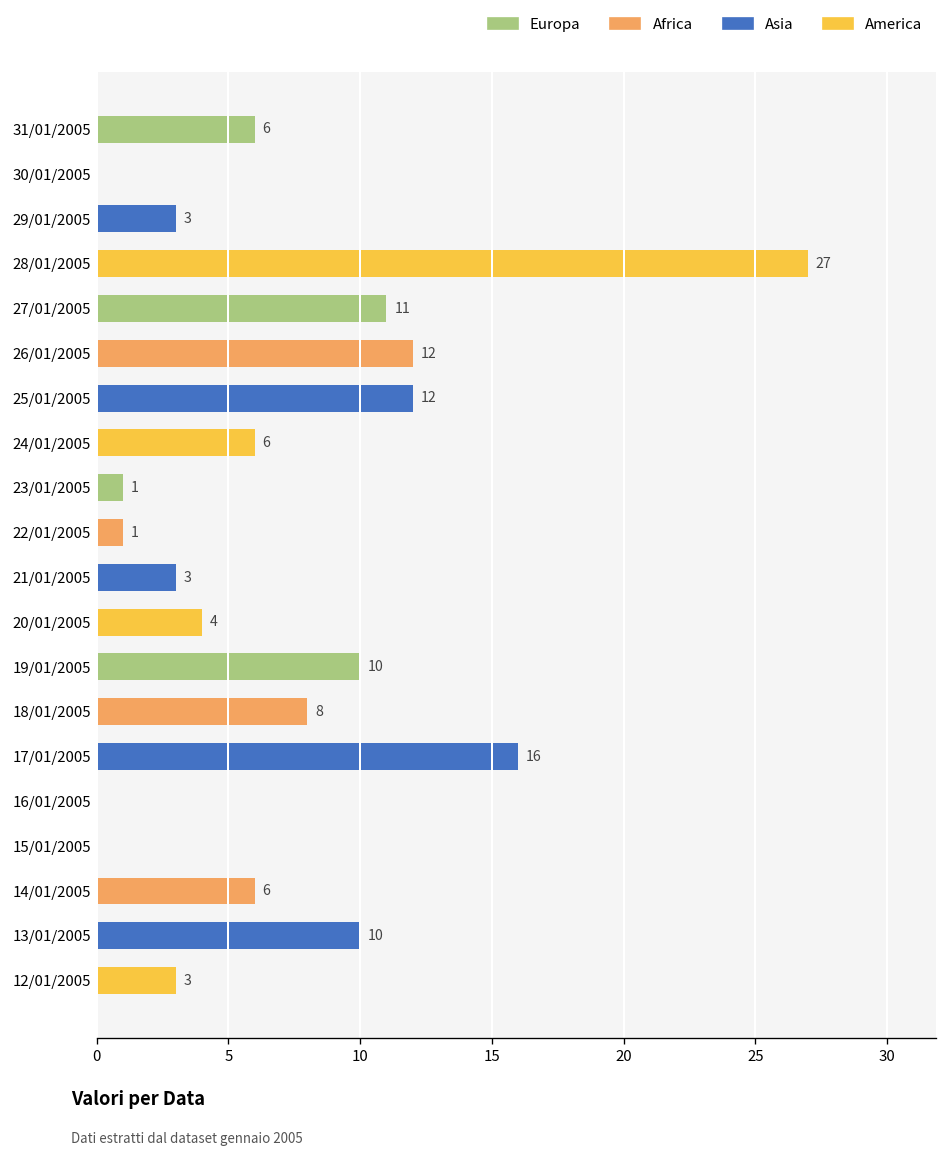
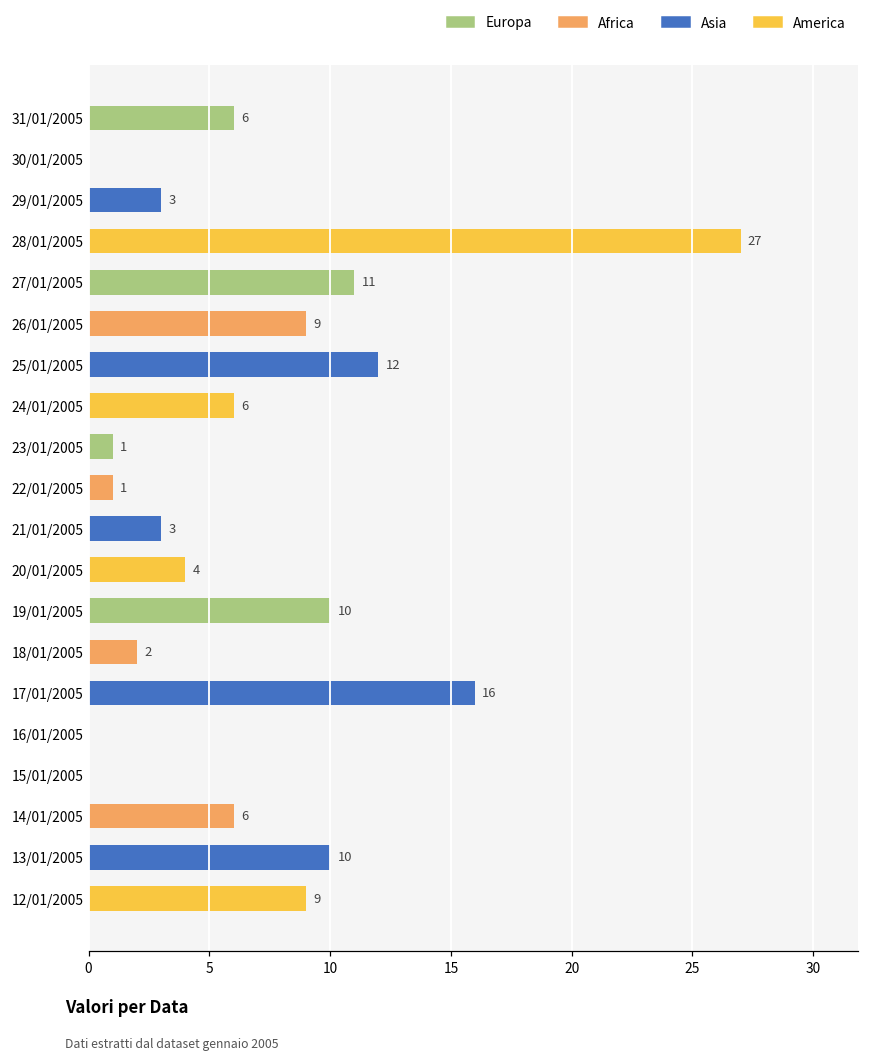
  {
    "31/01/2005": 6,
    "29/01/2005": 3,
    "28/01/2005": 27,
    "27/01/2005": 11,
-   "26/01/2005": 12,
+   "26/01/2005": 9,
    "25/01/2005": 12,
    "24/01/2005": 6,
    "23/01/2005": 1,
    "22/01/2005": 1,
    "21/01/2005": 3,
    "20/01/2005": 4,
    "19/01/2005": 10,
-   "18/01/2005": 8,
+   "18/01/2005": 2,
    "17/01/2005": 16,
    "14/01/2005": 6,
    "13/01/2005": 10,
-   "12/01/2005": 3
+   "12/01/2005": 9
  }
